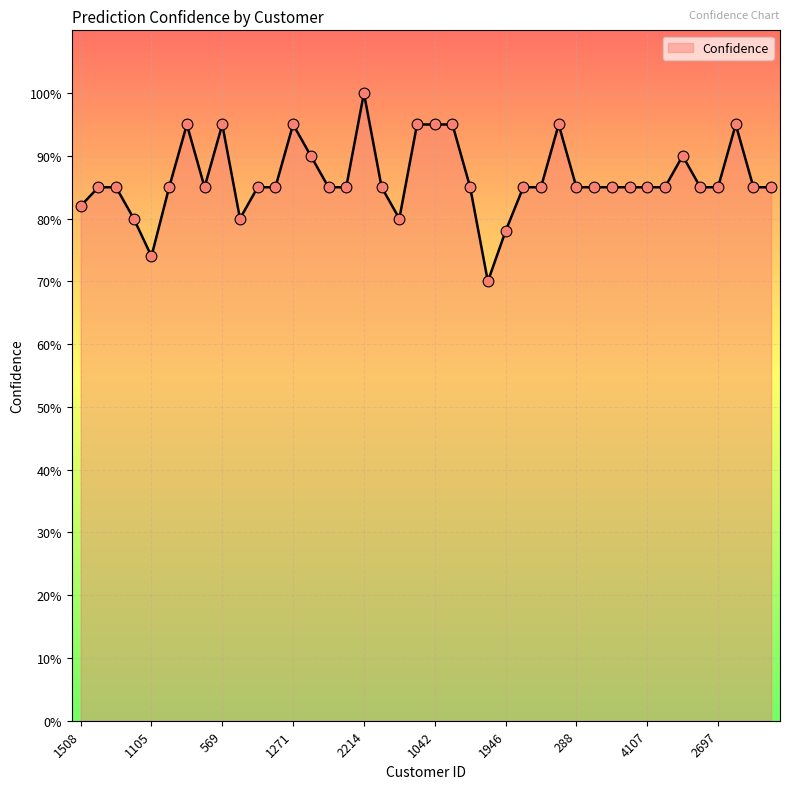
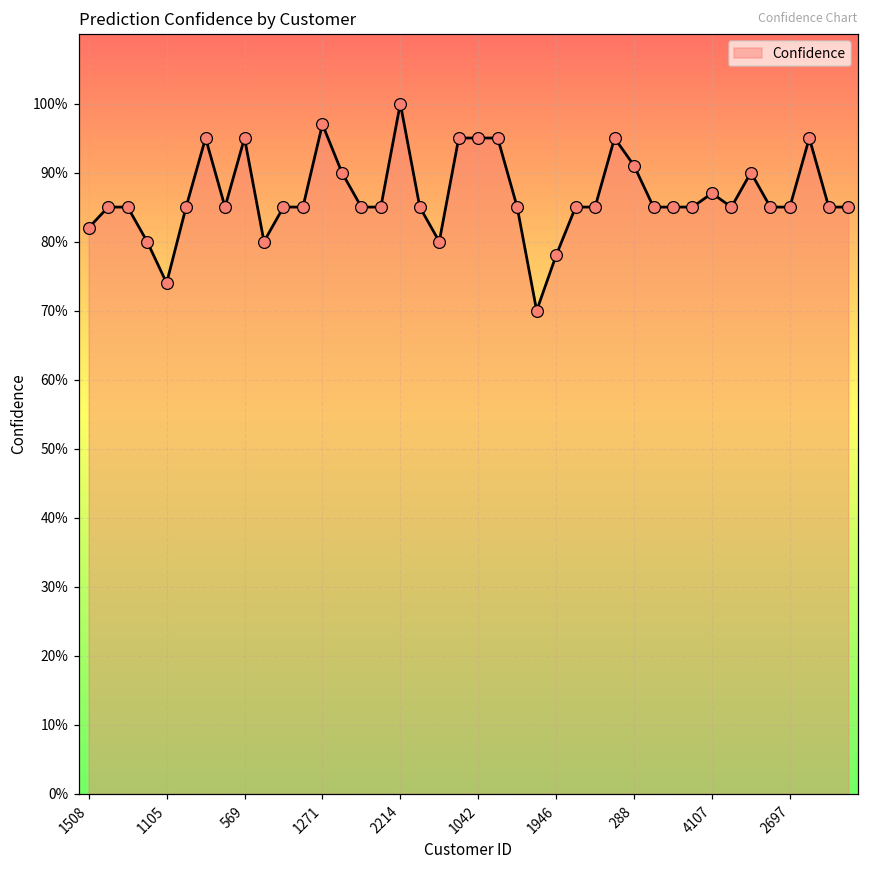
  {
    "1508": "82%",
    "1105": "74%",
    "569": "95%",
-   "1271": "95%",
+   "1271": "97%",
    "2214": "100%",
    "1042": "95%",
    "1946": "78%",
-   "288": "85%",
-   "4107": "85%",
+   "288": "91%",
+   "4107": "87%",
    "2697": "85%"
  }
